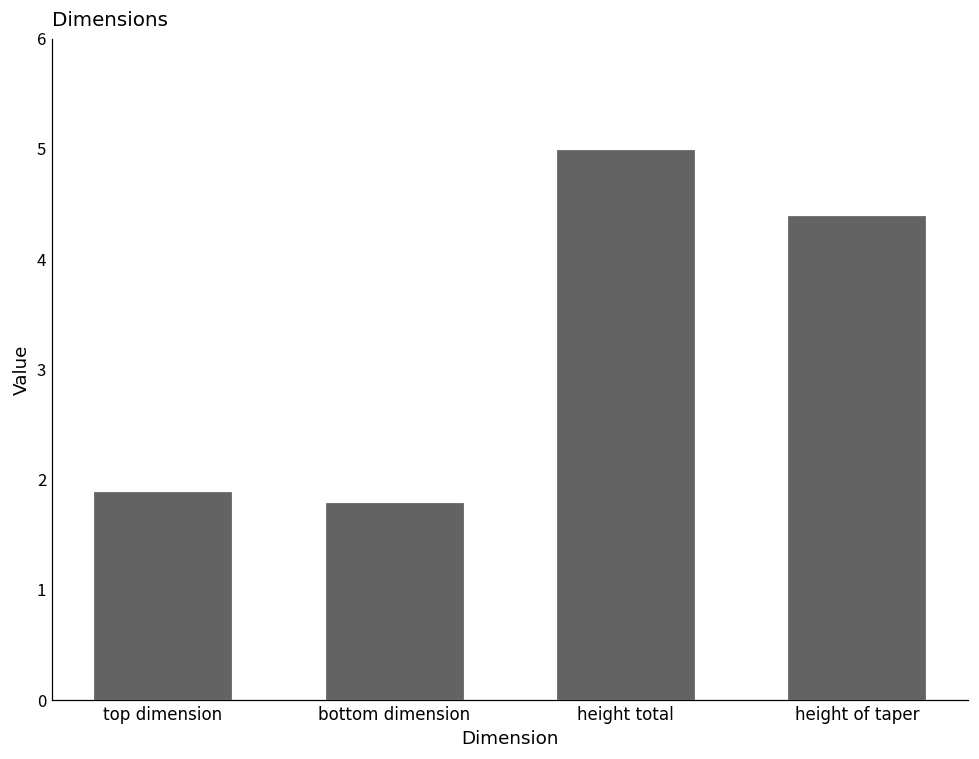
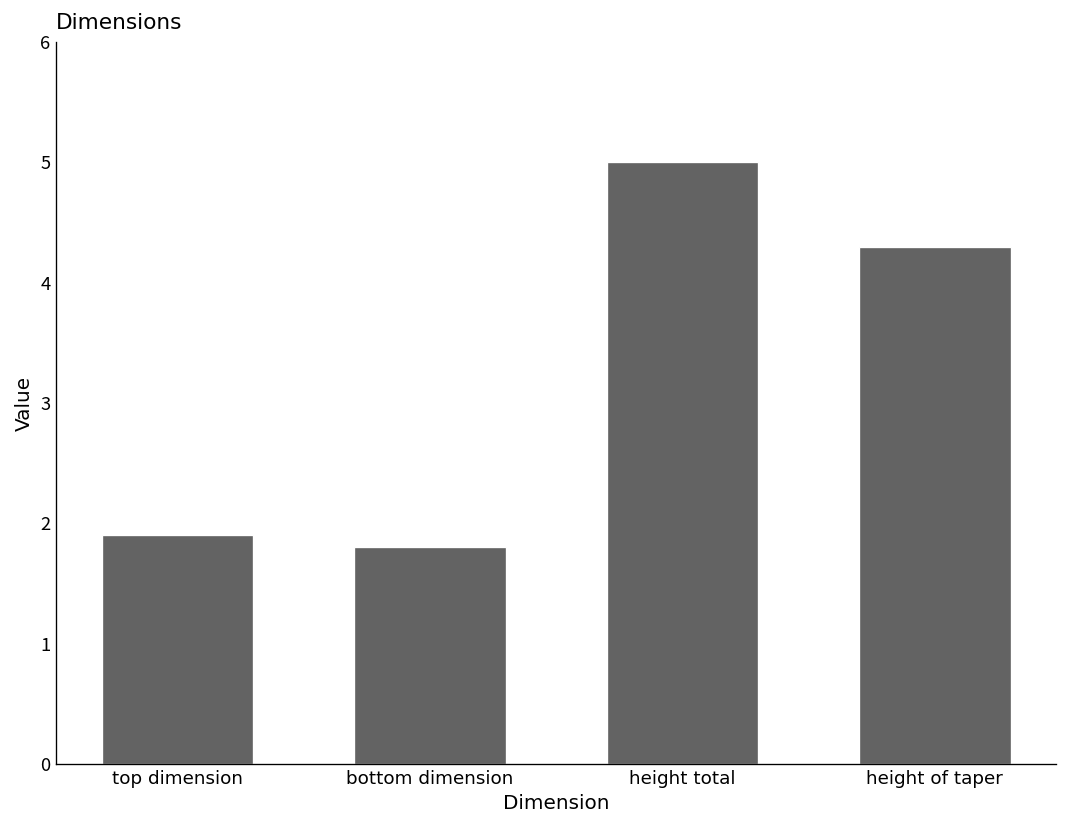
  {
    "top dimension": 1.9,
    "bottom dimension": 1.8,
    "height total": 5.0,
-   "height of taper": 4.4
+   "height of taper": 4.3
  }
